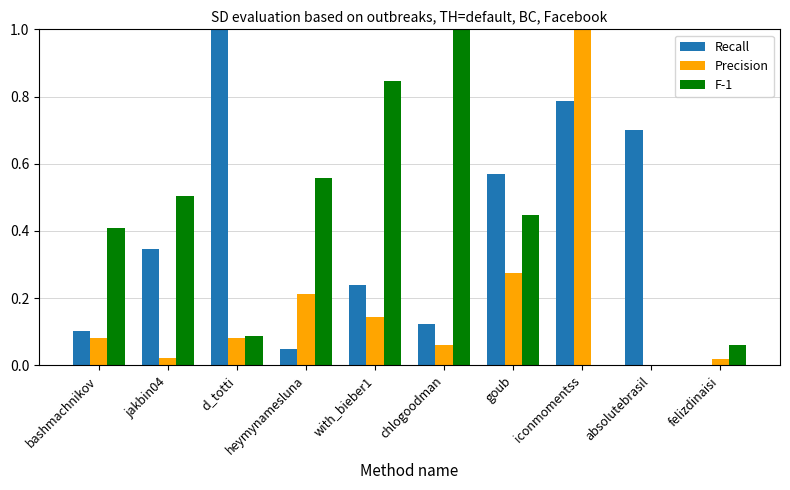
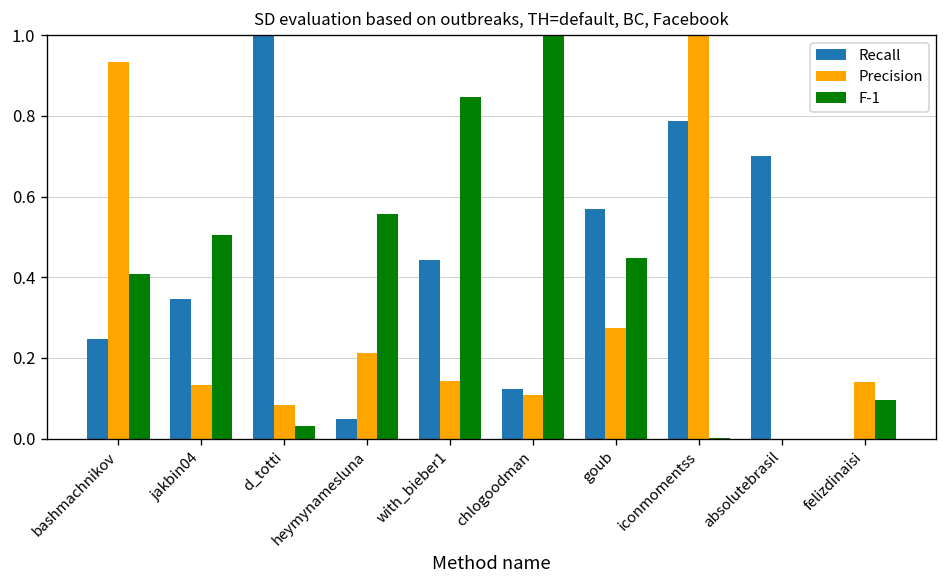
  {
    "Recall": {
-     "bashmachnikov": 0.10,
+     "bashmachnikov": 0.25,
      "jakbin04": 0.35,
      "d_totti": 1.00,
      "heymynamesluna": 0.05,
-     "with_bieber1": 0.24,
+     "with_bieber1": 0.44,
      "chlogoodman": 0.12,
      "goub": 0.57,
      "iconmomentss": 0.79,
      "absolutebrasil": 0.70,
      "felizdinaisi": 0.00
    },
    "Precision": {
-     "bashmachnikov": 0.08,
-     "jakbin04": 0.02,
+     "bashmachnikov": 0.93,
+     "jakbin04": 0.13,
      "d_totti": 0.08,
      "heymynamesluna": 0.21,
      "with_bieber1": 0.14,
-     "chlogoodman": 0.06,
+     "chlogoodman": 0.11,
      "goub": 0.27,
      "iconmomentss": 1.00,
      "absolutebrasil": 0.00,
-     "felizdinaisi": 0.02
+     "felizdinaisi": 0.14
    },
    "F-1": {
      "bashmachnikov": 0.41,
      "jakbin04": 0.51,
-     "d_totti": 0.09,
+     "d_totti": 0.03,
      "heymynamesluna": 0.56,
      "with_bieber1": 0.85,
      "chlogoodman": 1.00,
      "goub": 0.45,
      "absolutebrasil": 0.00,
-     "felizdinaisi": 0.06
+     "felizdinaisi": 0.09
    }
  }
